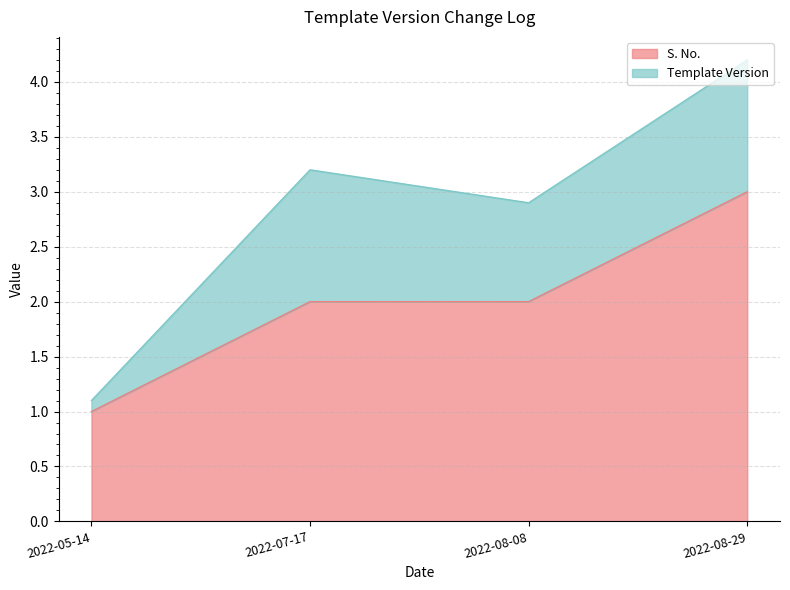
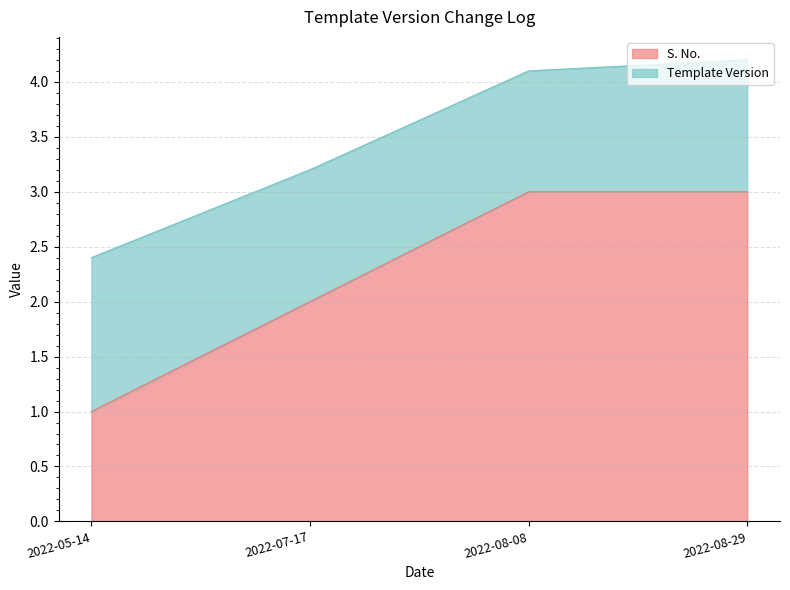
  {
    "S. No.": {
      "2022-05-14": 1,
      "2022-07-17": 2,
-     "2022-08-08": 2,
+     "2022-08-08": 3,
      "2022-08-29": 3
    },
    "Template Version": {
-     "2022-05-14": 0.1,
+     "2022-05-14": 1.4,
      "2022-07-17": 1.2,
-     "2022-08-08": 0.9
+     "2022-08-08": 1.1
    }
  }
